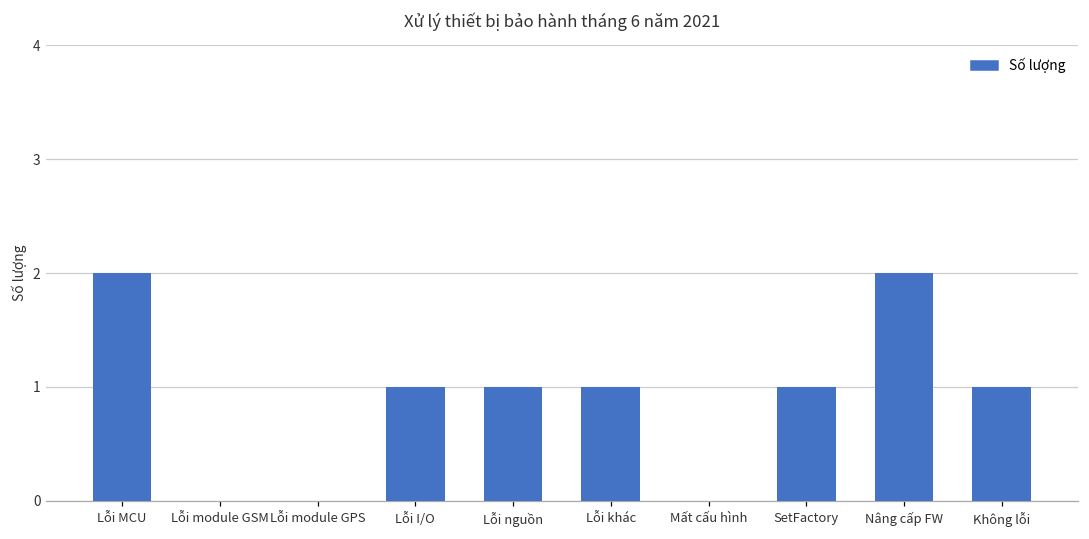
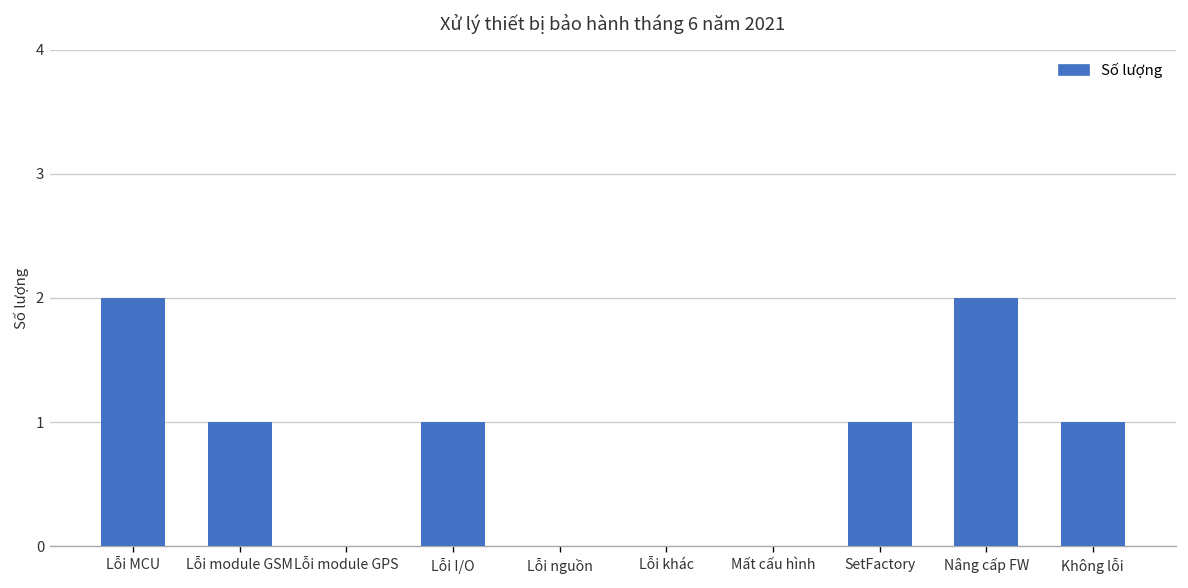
  {
    "Lỗi MCU": 2,
-   "Lỗi module GSM": 0,
+   "Lỗi module GSM": 1,
    "Lỗi module GPS": 0,
    "Lỗi I/O": 1,
-   "Lỗi nguồn": 1,
-   "Lỗi khác": 1,
+   "Lỗi nguồn": 0,
+   "Lỗi khác": 0,
    "Mất cấu hình": 0,
    "SetFactory": 1,
    "Nâng cấp FW": 2,
    "Không lỗi": 1
  }
